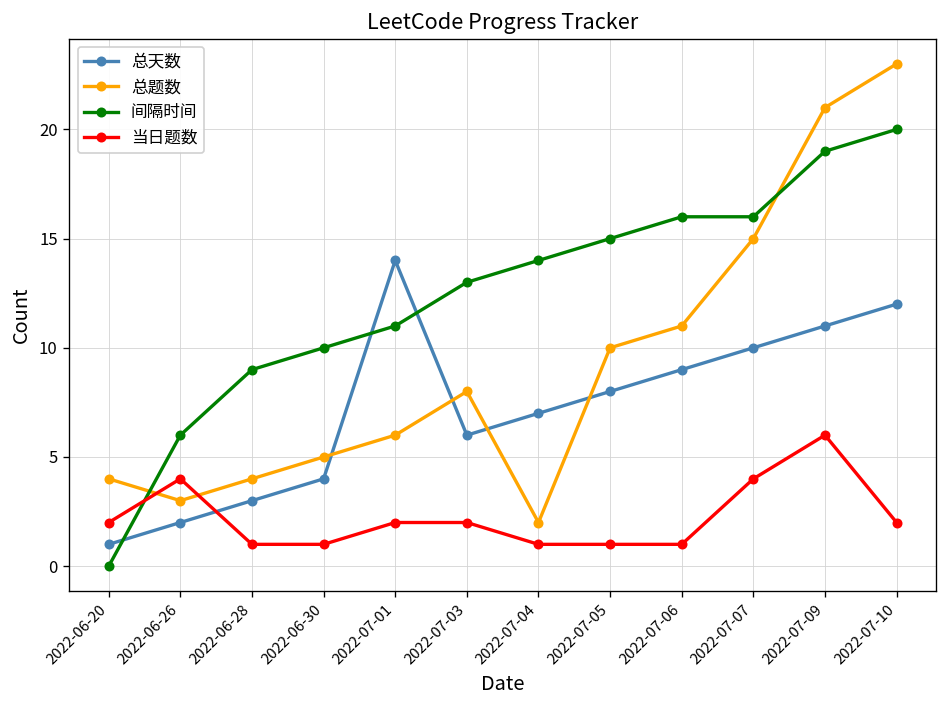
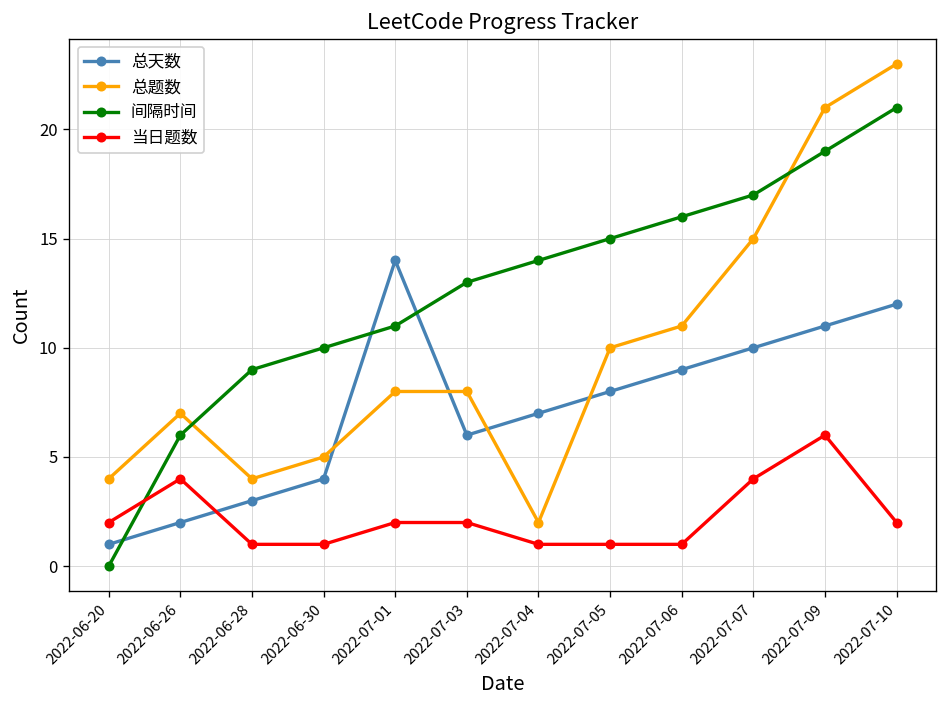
  {
    "总天数": {
      "2022-06-20": 1,
      "2022-06-26": 2,
      "2022-06-28": 3,
      "2022-06-30": 4,
      "2022-07-01": 14,
      "2022-07-03": 6,
      "2022-07-04": 7,
      "2022-07-05": 8,
      "2022-07-06": 9,
      "2022-07-07": 10,
      "2022-07-09": 11,
      "2022-07-10": 12
    },
    "总题数": {
      "2022-06-20": 4,
-     "2022-06-26": 3,
+     "2022-06-26": 7,
      "2022-06-28": 4,
      "2022-06-30": 5,
-     "2022-07-01": 6,
+     "2022-07-01": 8,
      "2022-07-03": 8,
      "2022-07-04": 2,
      "2022-07-05": 10,
      "2022-07-06": 11,
      "2022-07-07": 15,
      "2022-07-09": 21,
      "2022-07-10": 23
    },
    "间隔时间": {
      "2022-06-20": 0,
      "2022-06-26": 6,
      "2022-06-28": 9,
      "2022-06-30": 10,
      "2022-07-01": 11,
      "2022-07-03": 13,
      "2022-07-04": 14,
      "2022-07-05": 15,
      "2022-07-06": 16,
-     "2022-07-07": 16,
+     "2022-07-07": 17,
      "2022-07-09": 19,
-     "2022-07-10": 20
+     "2022-07-10": 21
    },
    "当日题数": {
      "2022-06-20": 2,
      "2022-06-26": 4,
      "2022-06-28": 1,
      "2022-06-30": 1,
      "2022-07-01": 2,
      "2022-07-03": 2,
      "2022-07-04": 1,
      "2022-07-05": 1,
      "2022-07-06": 1,
      "2022-07-07": 4,
      "2022-07-09": 6,
      "2022-07-10": 2
    }
  }
